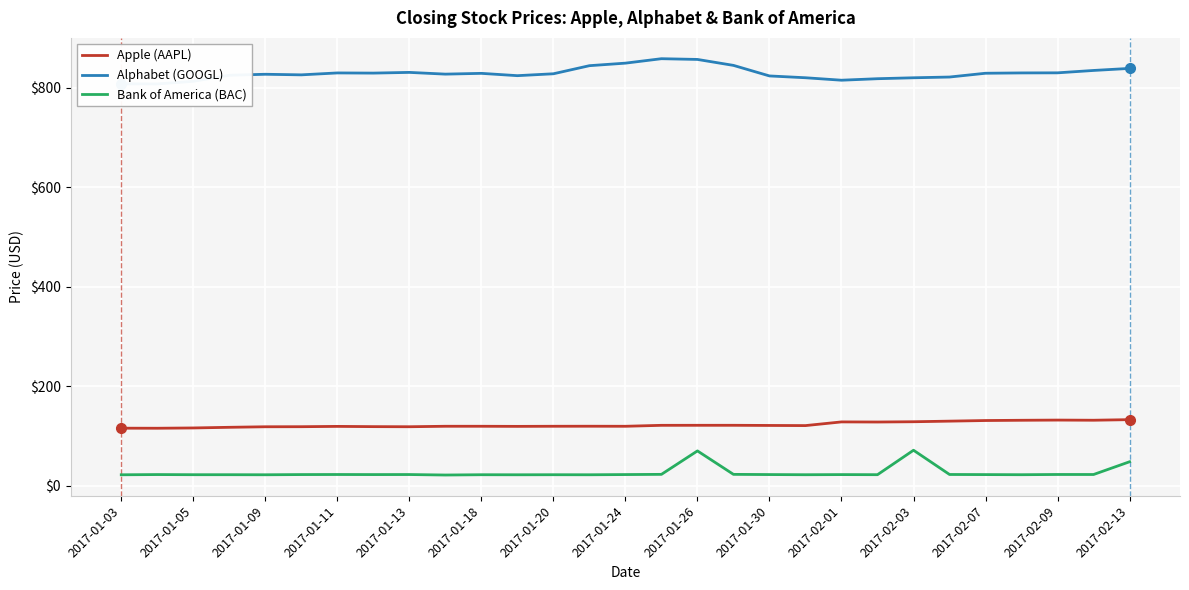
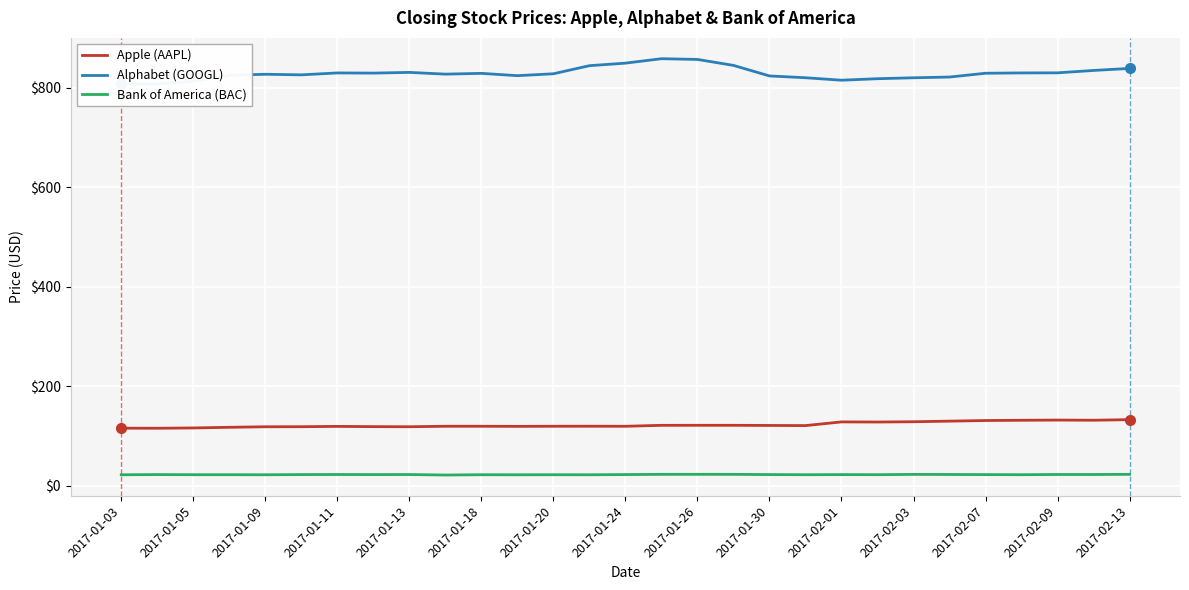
  {
    "Bank of America (BAC)": {
      "2017-01-03": "$20",
      "2017-01-05": "$20",
      "2017-01-09": "$20",
      "2017-01-11": "$20",
      "2017-01-13": "$20",
      "2017-01-18": "$20",
      "2017-01-20": "$20",
      "2017-01-24": "$20",
-     "2017-01-26": "$70",
+     "2017-01-26": "$20",
      "2017-01-30": "$20",
      "2017-02-01": "$20",
-     "2017-02-03": "$70",
+     "2017-02-03": "$20",
      "2017-02-07": "$20",
      "2017-02-09": "$20",
-     "2017-02-13": "$50"
+     "2017-02-13": "$20"
    }
  }
